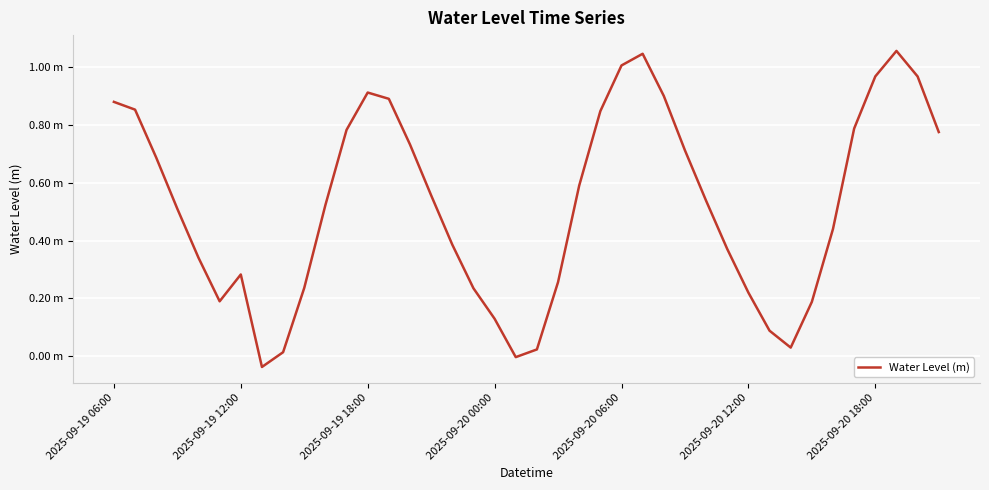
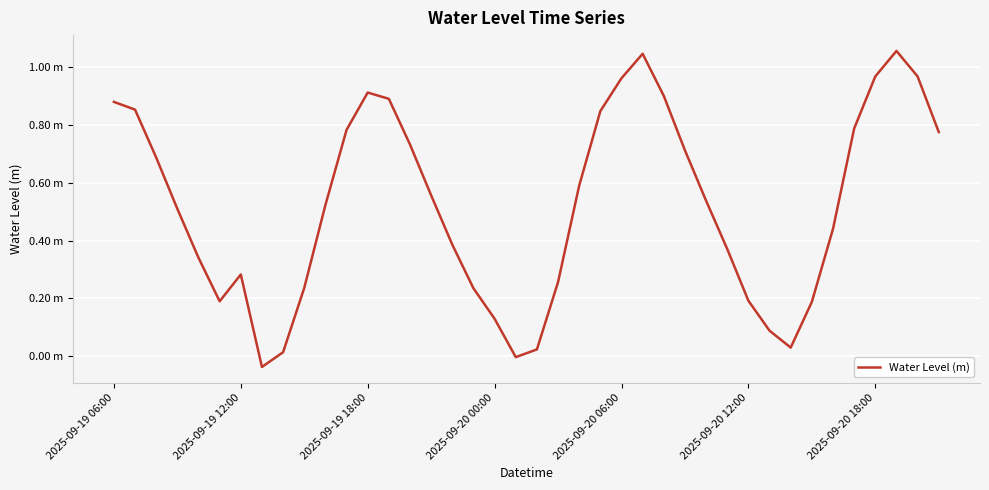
  {
    "2025-09-19 06:00": "0.88 m",
    "2025-09-19 12:00": "0.28 m",
    "2025-09-19 18:00": "0.91 m",
    "2025-09-20 00:00": "0.13 m",
-   "2025-09-20 06:00": "1.01 m",
-   "2025-09-20 12:00": "0.22 m",
+   "2025-09-20 06:00": "0.96 m",
+   "2025-09-20 12:00": "0.19 m",
    "2025-09-20 18:00": "0.97 m"
  }
